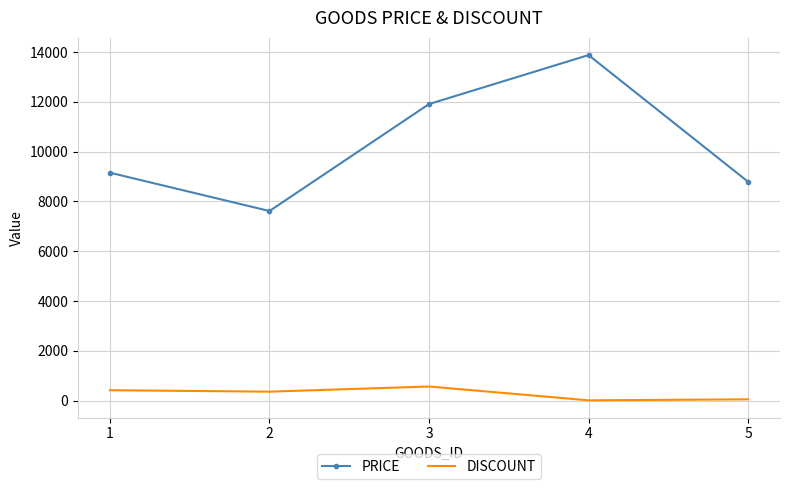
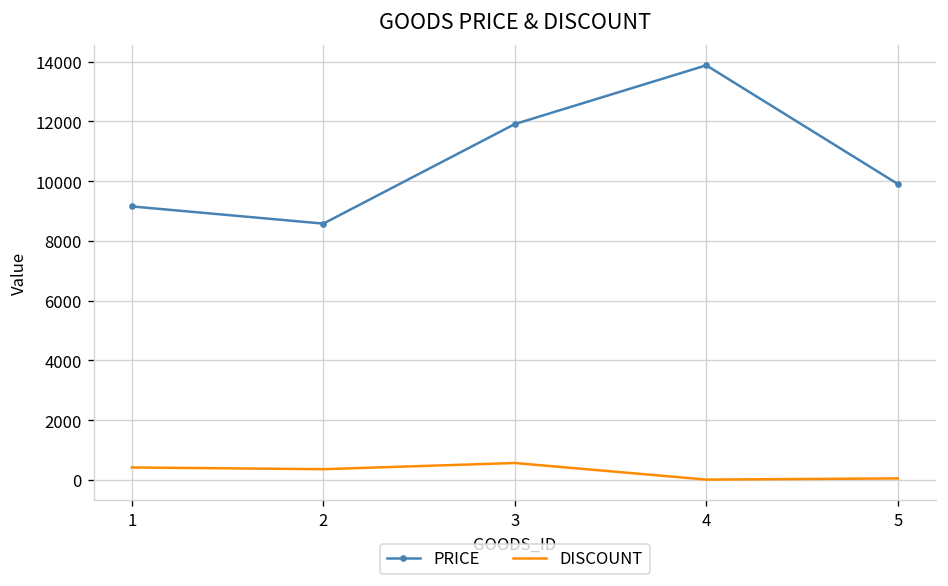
  {
    "PRICE": {
      "1": 9200,
-     "2": 7600,
+     "2": 8600,
      "3": 11900,
      "4": 13900,
-     "5": 8800
+     "5": 9900
    },
    "DISCOUNT": {
      "1": 400,
      "2": 400,
      "3": 600,
      "4": 0,
      "5": 100
    }
  }
